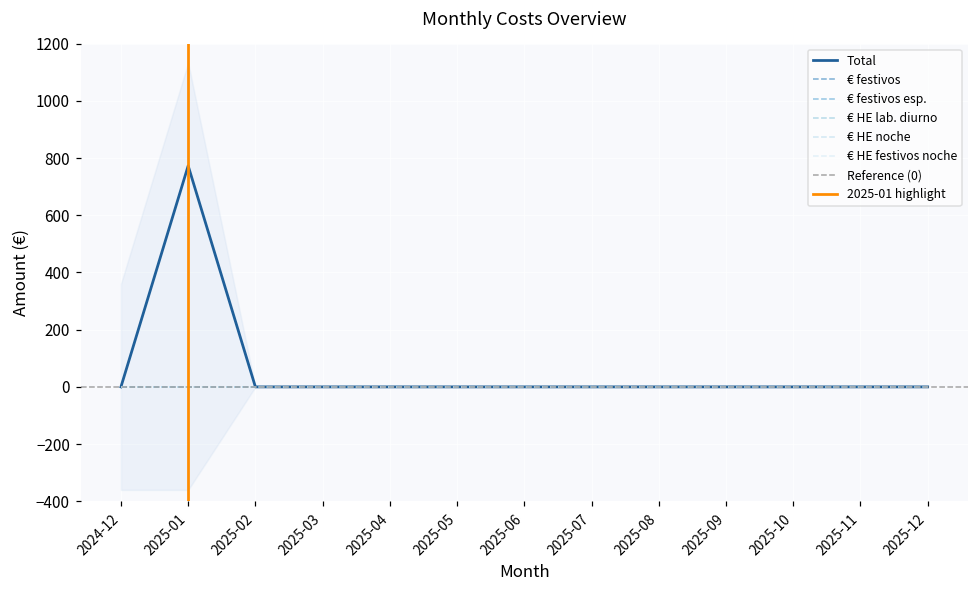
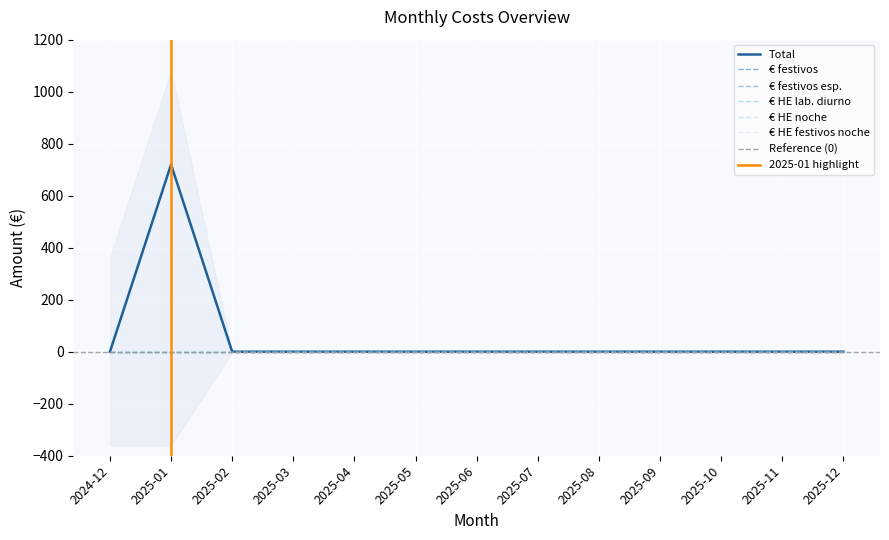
  {
    "Total": {
-     "2025-01": 770
+     "2025-01": 720
    }
  }
